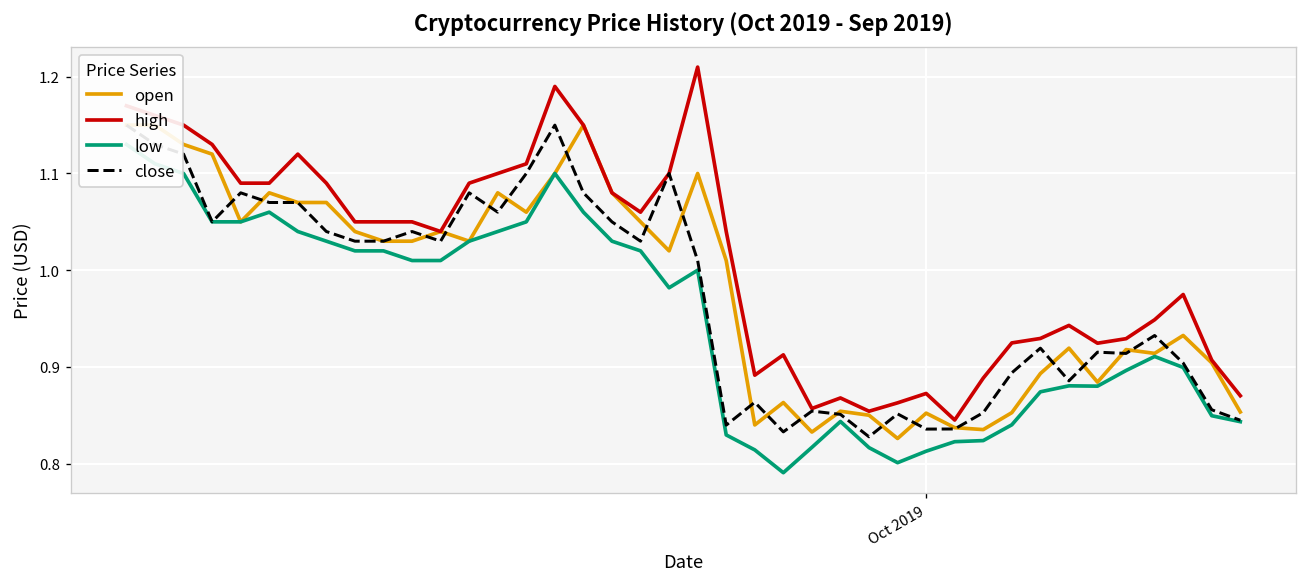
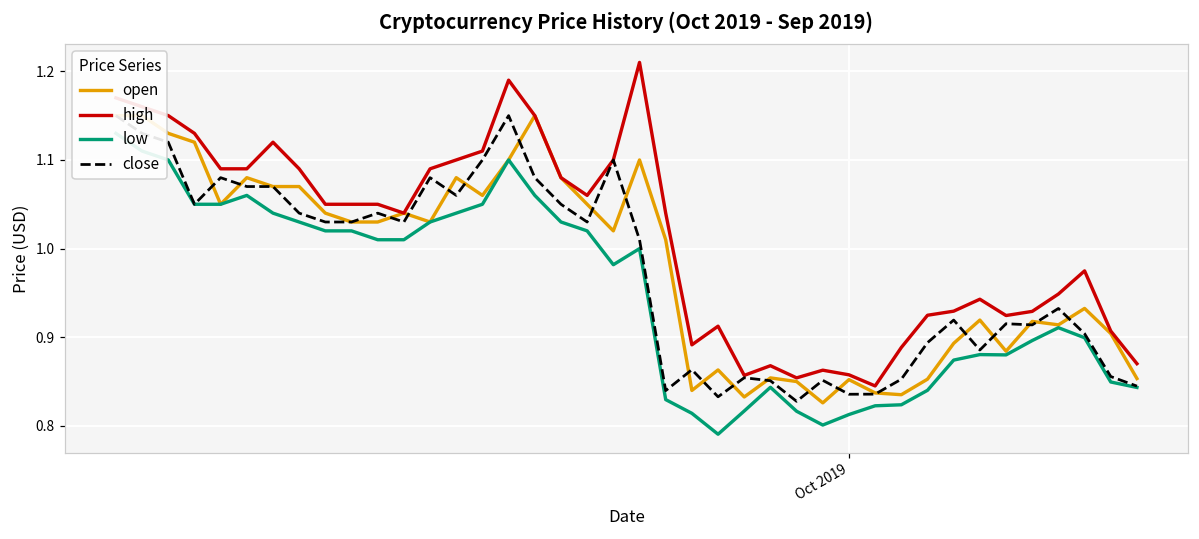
  {
    "open": {
      "Oct 2019": 0.85
    },
    "high": {
-     "Oct 2019": 0.87
+     "Oct 2019": 0.86
    },
    "low": {
      "Oct 2019": 0.81
    },
    "close": {
      "Oct 2019": 0.84
    }
  }
